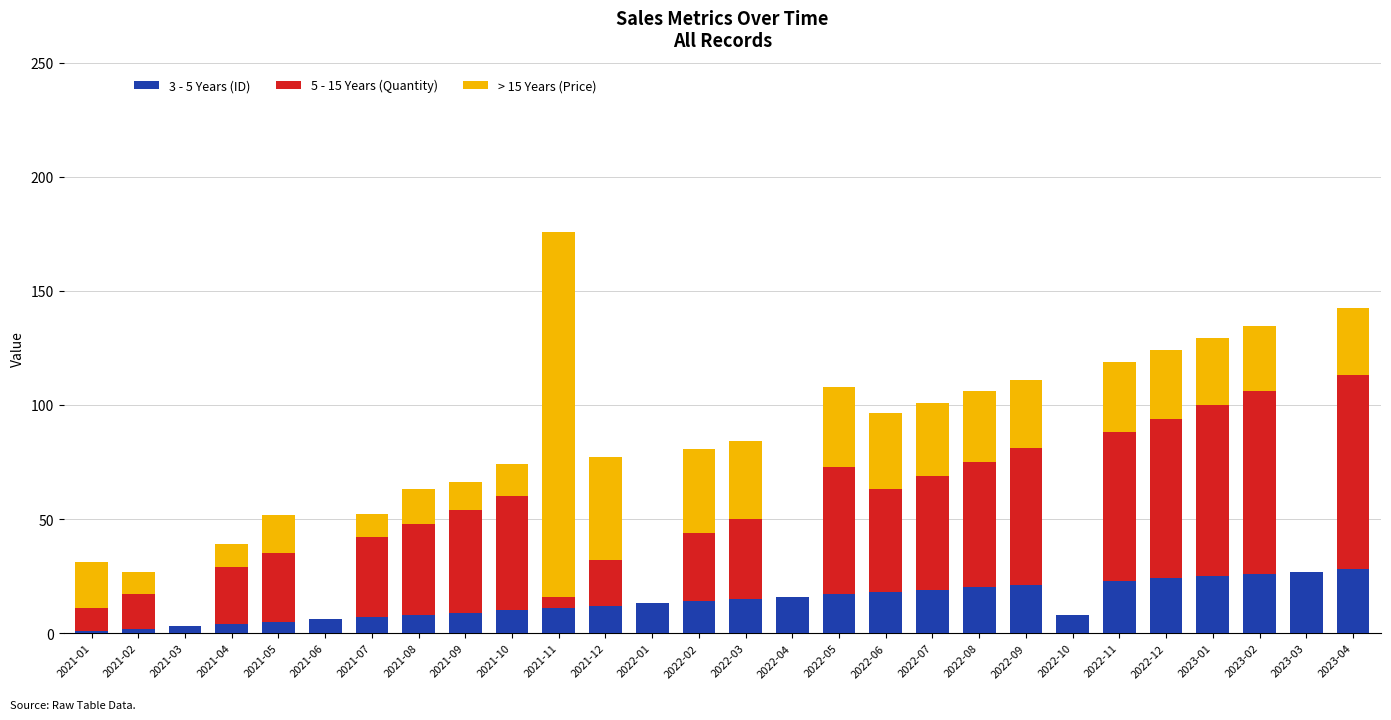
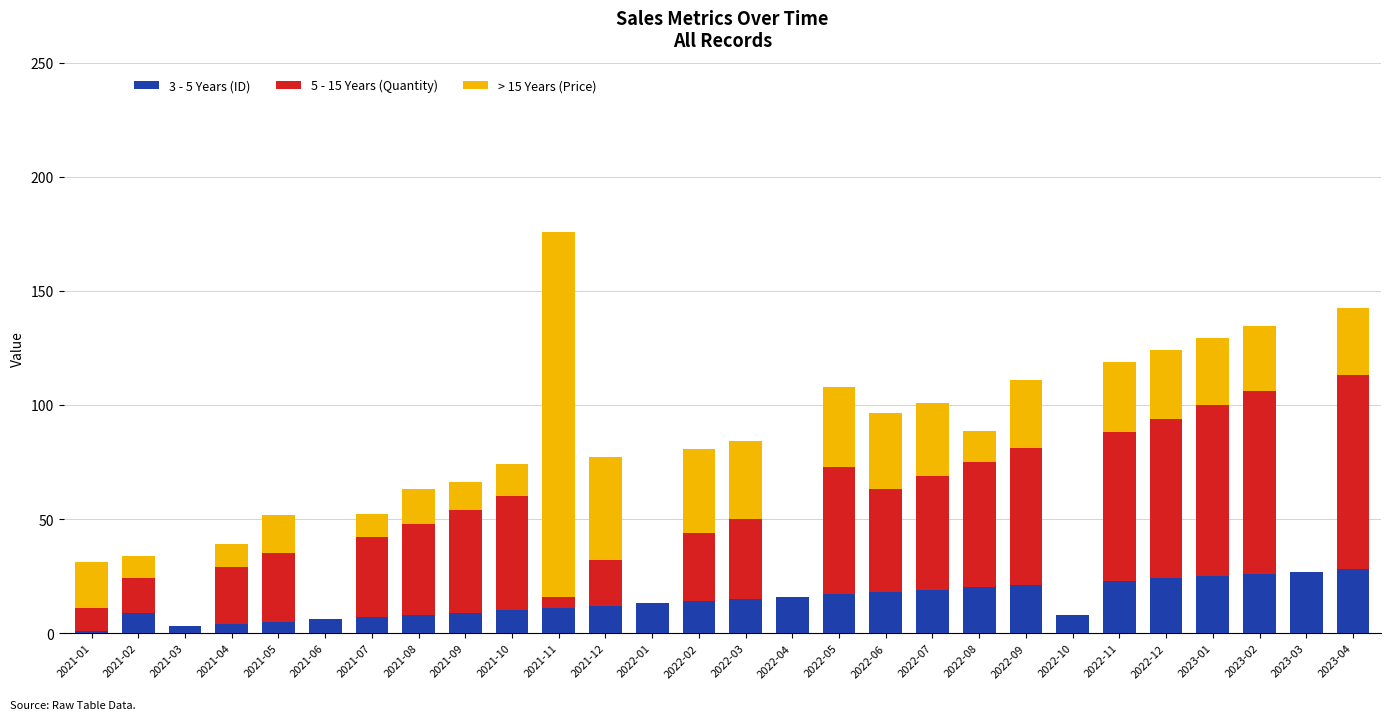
  {
    "3 - 5 Years (ID)": {
-     "2021-02": 2,
+     "2021-02": 9,
      "2021-03": 3,
      "2021-04": 4,
      "2021-05": 5,
      "2021-06": 6,
      "2021-07": 7,
      "2021-08": 8,
      "2021-09": 9,
      "2021-10": 10,
      "2021-11": 11,
      "2021-12": 12,
      "2022-01": 13,
      "2022-02": 14,
      "2022-03": 15,
      "2022-04": 16,
      "2022-05": 17,
      "2022-06": 18,
      "2022-07": 19,
      "2022-08": 20,
      "2022-09": 21,
      "2022-10": 8,
      "2022-11": 23,
      "2022-12": 24,
      "2023-01": 25,
      "2023-02": 26,
      "2023-03": 27,
      "2023-04": 28
    },
    "5 - 15 Years (Quantity)": {
      "2021-01": 10,
      "2021-02": 15,
      "2021-03": 0,
      "2021-04": 25,
      "2021-05": 30,
      "2021-06": 0,
      "2021-07": 35,
      "2021-08": 40,
      "2021-09": 45,
      "2021-10": 50,
      "2021-11": 5,
      "2021-12": 20,
      "2022-01": 0,
      "2022-02": 30,
      "2022-03": 35,
      "2022-04": 0,
      "2022-05": 56,
      "2022-06": 45,
      "2022-07": 50,
      "2022-08": 55,
      "2022-09": 60,
      "2022-10": 0,
      "2022-11": 65,
      "2022-12": 70,
      "2023-01": 75,
      "2023-02": 80,
      "2023-03": 0,
      "2023-04": 85
    },
    "> 15 Years (Price)": {
      "2021-01": 20,
      "2021-02": 10,
      "2021-03": 0,
      "2021-04": 10,
      "2021-05": 17,
      "2021-06": 0,
      "2021-07": 10,
      "2021-08": 15,
      "2021-09": 12,
      "2021-10": 14,
      "2021-11": 160,
      "2021-12": 45,
      "2022-01": 0,
      "2022-02": 37,
      "2022-03": 34,
      "2022-04": 0,
      "2022-05": 35,
      "2022-06": 33,
      "2022-07": 32,
-     "2022-08": 31,
+     "2022-08": 14,
      "2022-09": 30,
      "2022-10": 0,
      "2022-11": 31,
      "2022-12": 30,
      "2023-01": 29,
      "2023-02": 29,
      "2023-03": 0,
      "2023-04": 29
    }
  }
